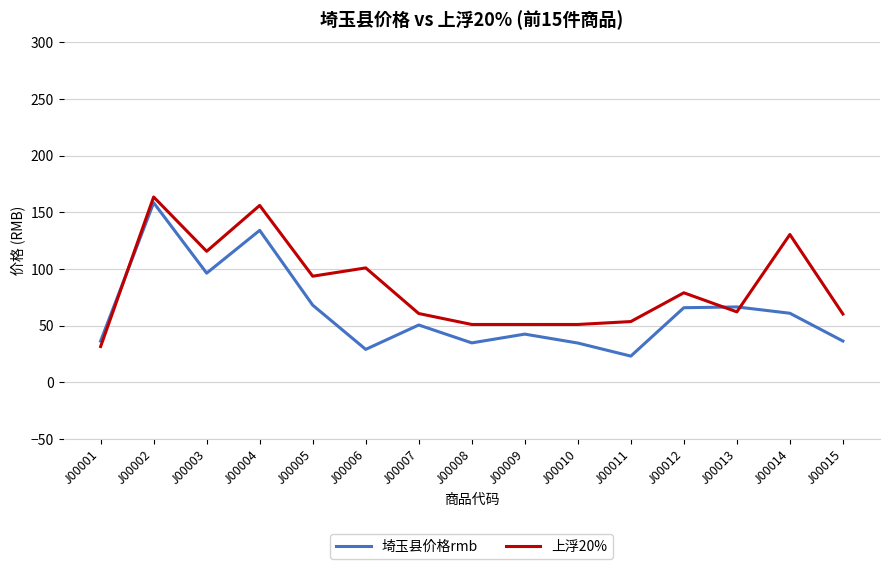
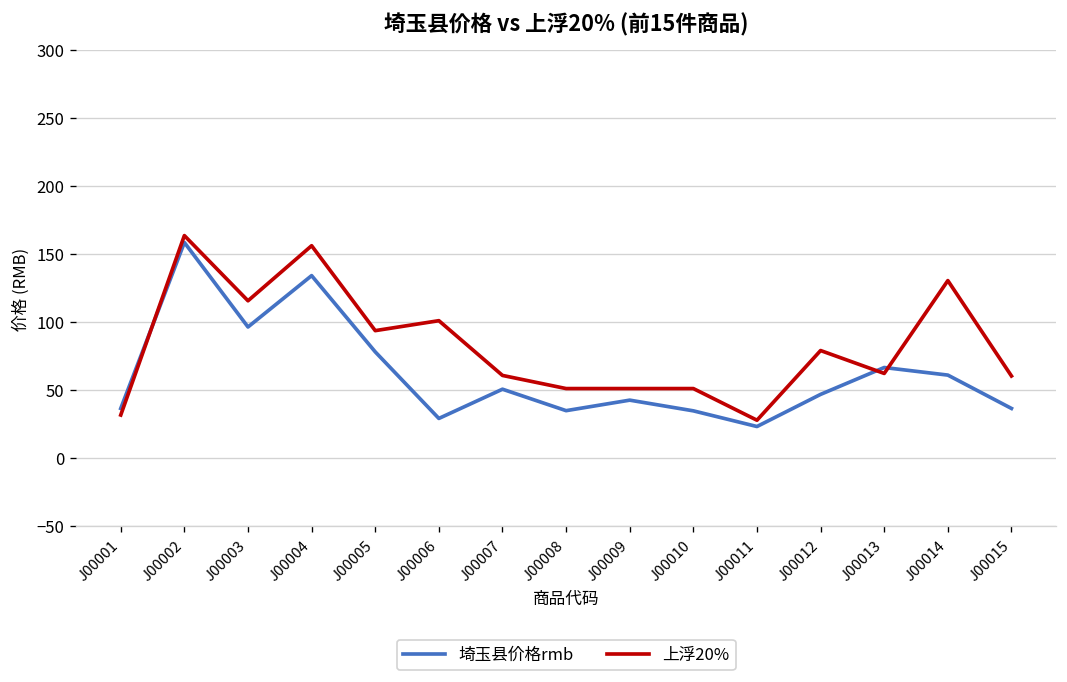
  {
    "埼玉县价格rmb": {
      "J00001": 36,
      "J00002": 159,
      "J00003": 96,
      "J00004": 134,
-     "J00005": 68,
+     "J00005": 78,
      "J00006": 29,
      "J00007": 51,
      "J00008": 35,
      "J00009": 43,
      "J00010": 35,
      "J00011": 23,
-     "J00012": 66,
+     "J00012": 47,
      "J00013": 67,
      "J00014": 61,
      "J00015": 36
    },
    "上浮20%": {
      "J00001": 32,
      "J00002": 164,
      "J00003": 116,
      "J00004": 156,
      "J00005": 94,
      "J00006": 101,
      "J00007": 61,
      "J00008": 51,
      "J00009": 51,
      "J00010": 51,
-     "J00011": 54,
+     "J00011": 28,
      "J00012": 79,
      "J00013": 62,
      "J00014": 131,
      "J00015": 60
    }
  }
